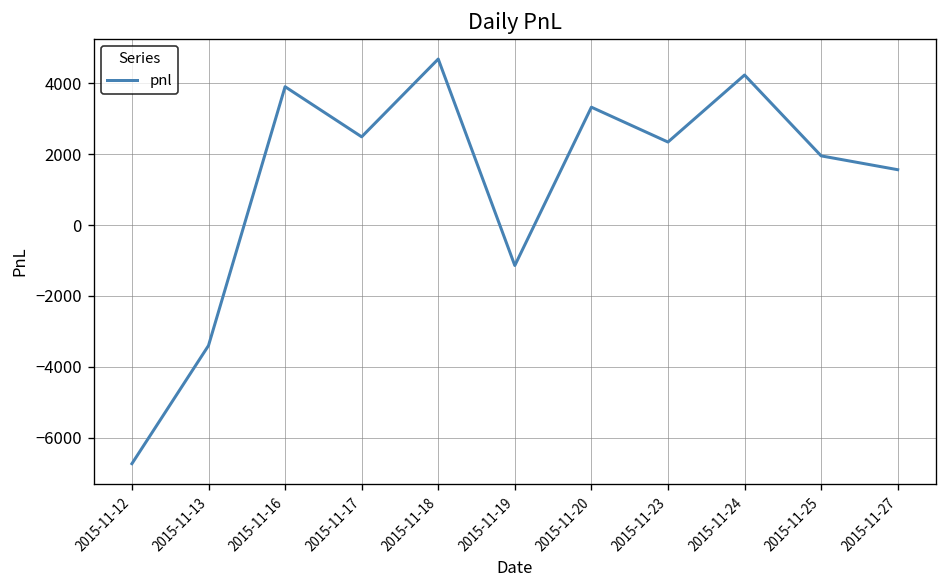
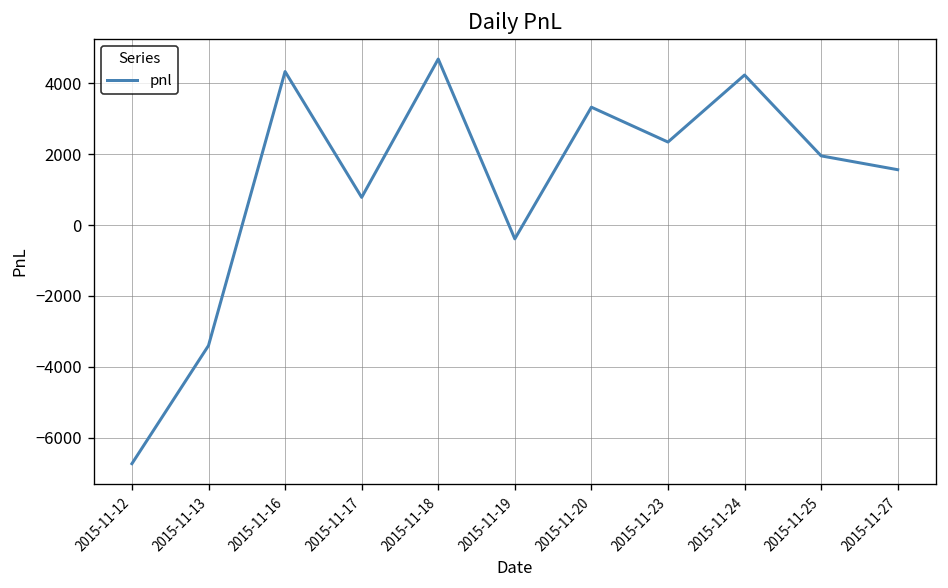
  {
    "2015-11-12": -6700,
    "2015-11-13": -3400,
-   "2015-11-16": 3900,
-   "2015-11-17": 2500,
+   "2015-11-16": 4300,
+   "2015-11-17": 800,
    "2015-11-18": 4700,
-   "2015-11-19": -1100,
+   "2015-11-19": -400,
    "2015-11-20": 3300,
    "2015-11-23": 2300,
    "2015-11-24": 4200,
    "2015-11-25": 2000,
    "2015-11-27": 1600
  }
